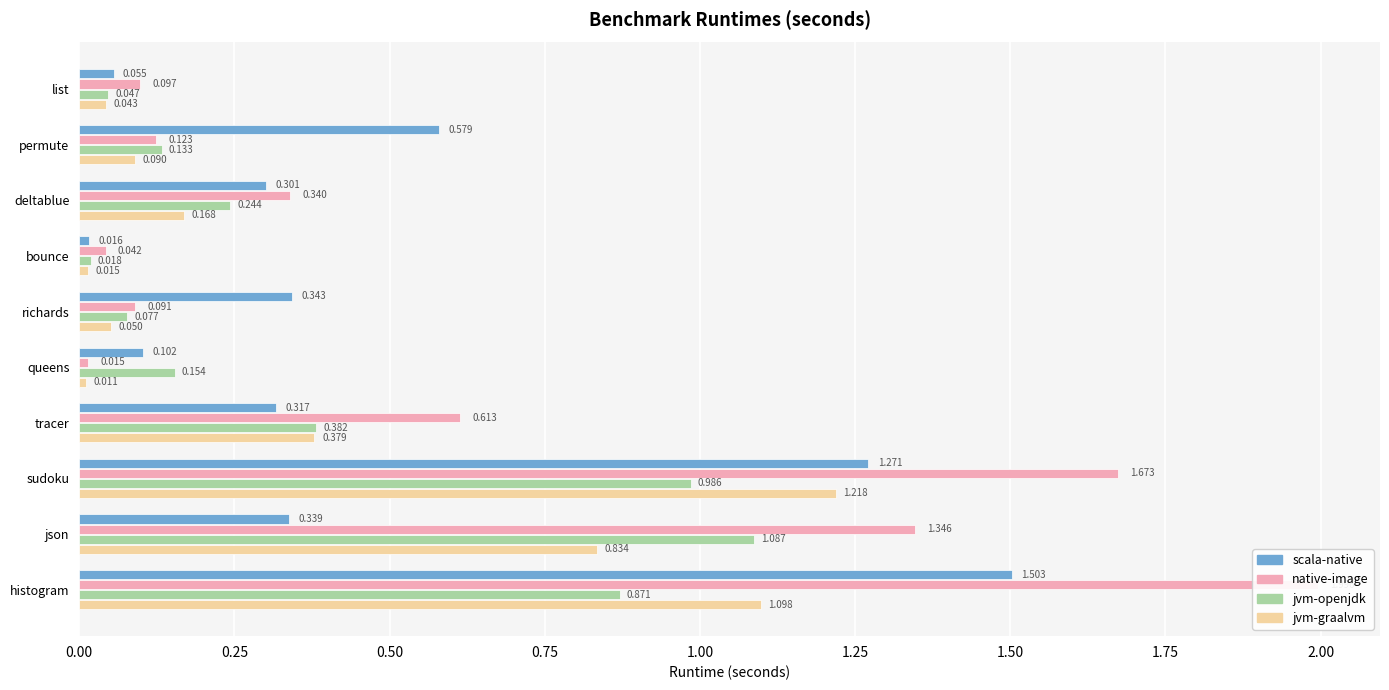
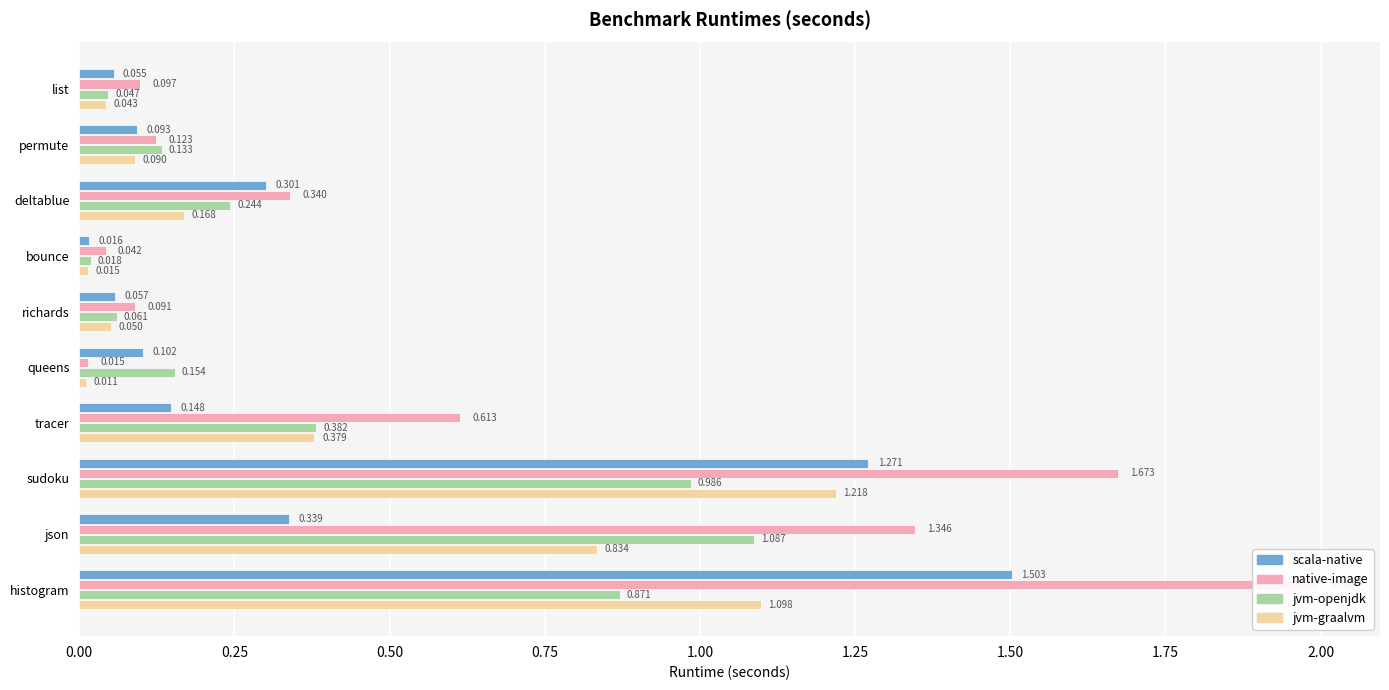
  {
    "scala-native": {
      "list": 0.055,
-     "permute": 0.579,
+     "permute": 0.093,
      "deltablue": 0.301,
      "bounce": 0.016,
-     "richards": 0.343,
+     "richards": 0.057,
      "queens": 0.102,
-     "tracer": 0.317,
+     "tracer": 0.148,
      "sudoku": 1.271,
      "json": 0.339,
      "histogram": 1.503
    },
    "jvm-openjdk": {
      "list": 0.047,
      "permute": 0.133,
      "deltablue": 0.244,
      "bounce": 0.018,
-     "richards": 0.077,
+     "richards": 0.061,
      "queens": 0.154,
      "tracer": 0.382,
      "sudoku": 0.986,
      "json": 1.087,
      "histogram": 0.871
    }
  }
